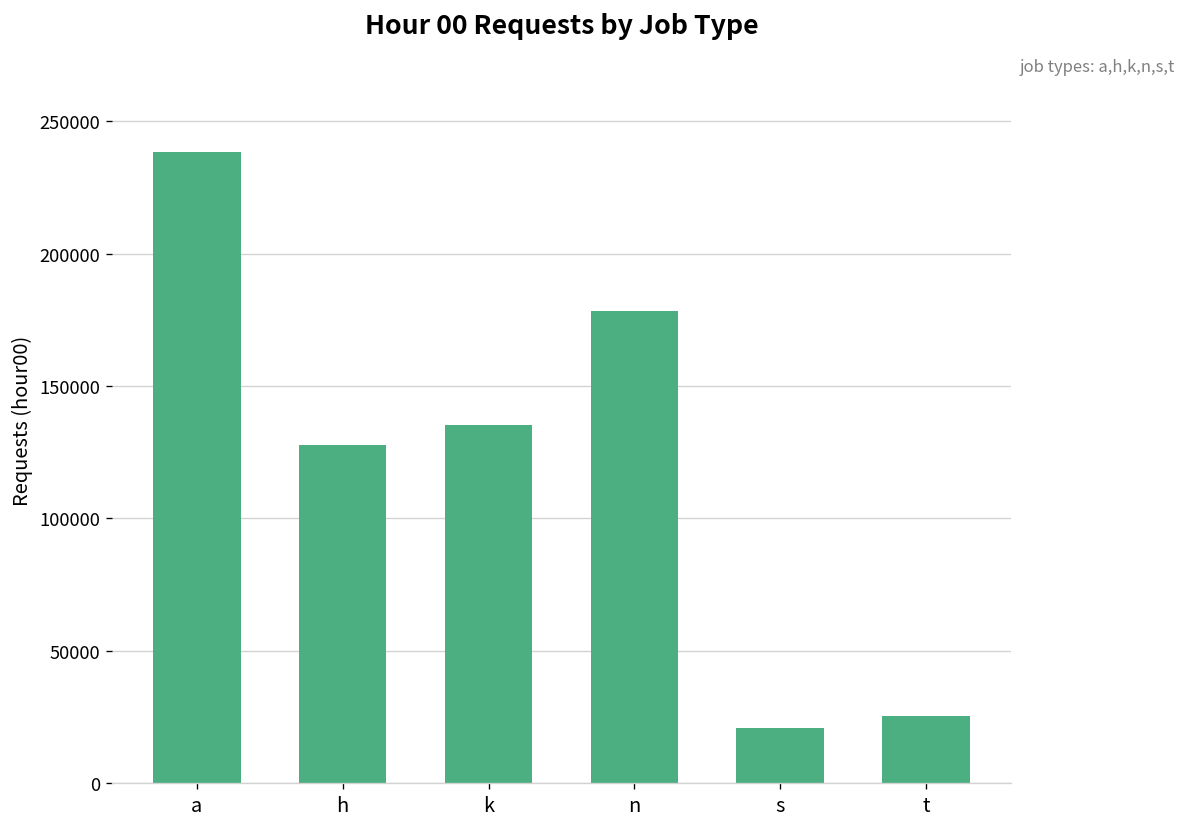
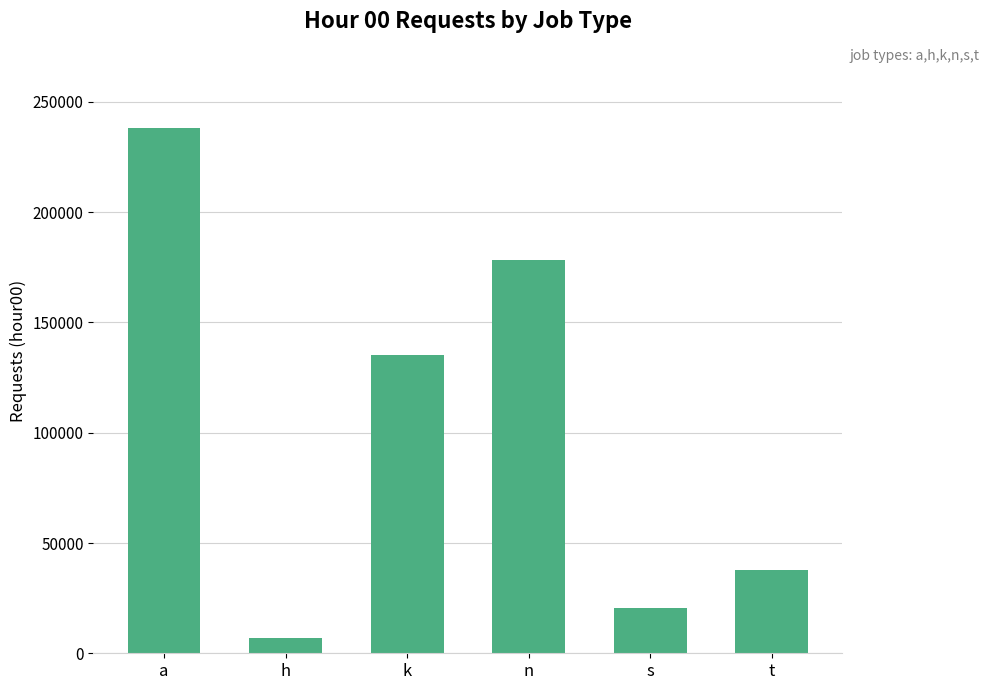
  {
    "a": 238000,
-   "h": 128000,
+   "h": 7000,
    "k": 135000,
    "n": 178000,
    "s": 21000,
-   "t": 25000
+   "t": 38000
  }
